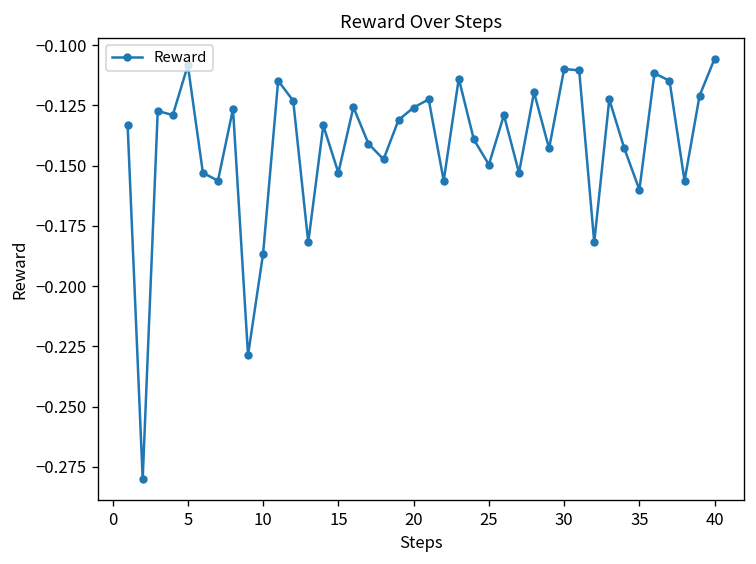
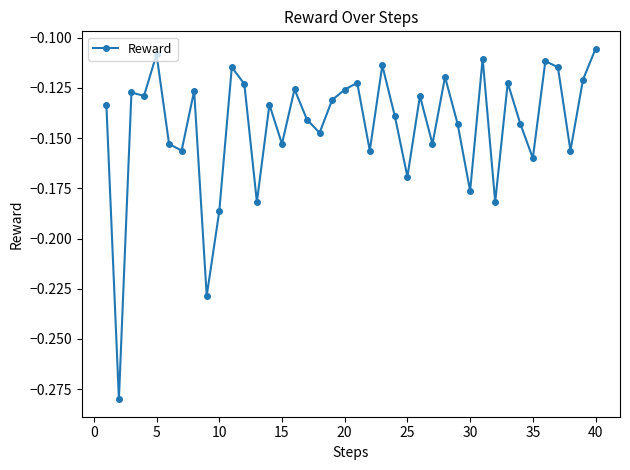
  {
    "10": -0.187,
    "15": -0.153,
    "20": -0.126,
-   "25": -0.150,
-   "30": -0.110,
+   "25": -0.169,
+   "30": -0.176,
    "35": -0.160,
    "40": -0.106
  }
